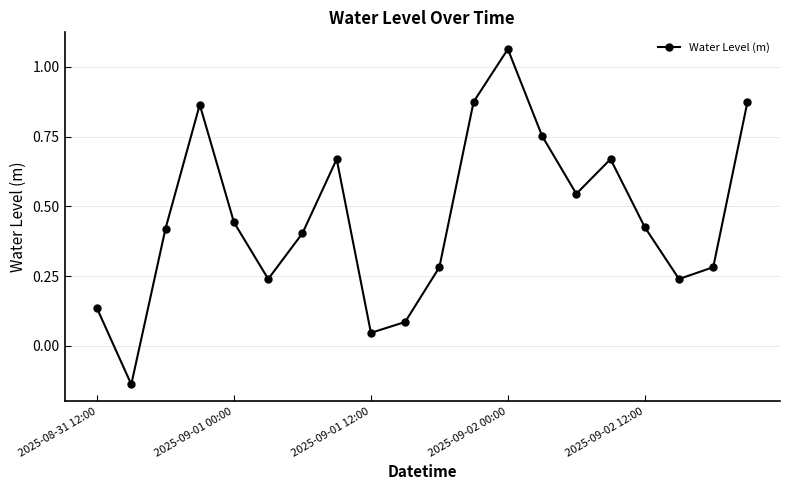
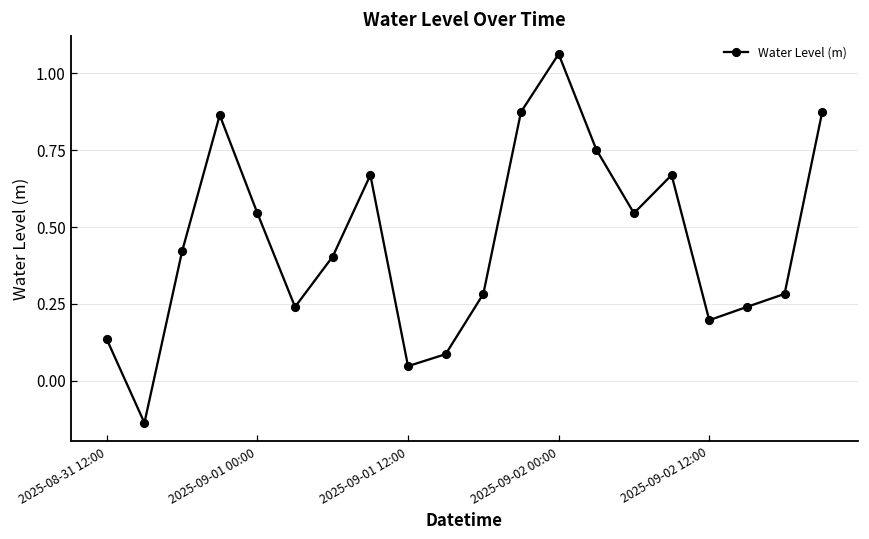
  {
    "2025-08-31 12:00": 0.13,
-   "2025-09-01 00:00": 0.44,
+   "2025-09-01 00:00": 0.54,
    "2025-09-01 12:00": 0.05,
    "2025-09-02 00:00": 1.06,
-   "2025-09-02 12:00": 0.43
+   "2025-09-02 12:00": 0.20
  }
